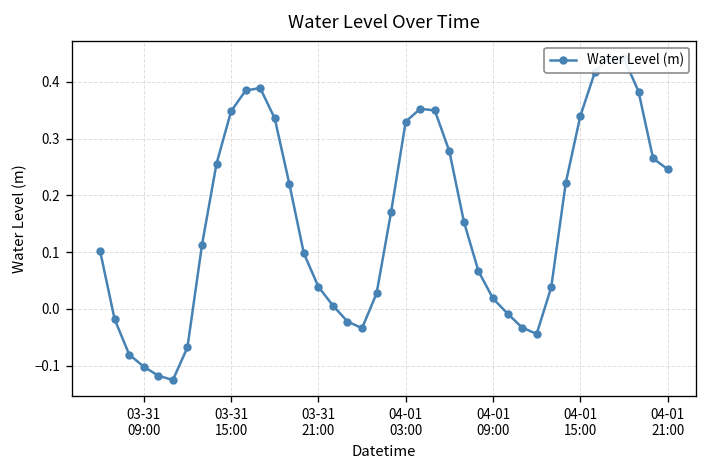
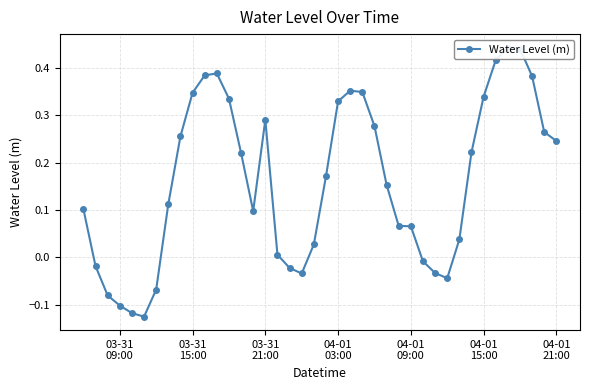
  {
    "03-31 09:00": -0.10,
    "03-31 15:00": 0.35,
-   "03-31 21:00": 0.04,
+   "03-31 21:00": 0.29,
    "04-01 03:00": 0.33,
-   "04-01 09:00": 0.02,
+   "04-01 09:00": 0.07,
    "04-01 15:00": 0.34,
    "04-01 21:00": 0.25
  }
